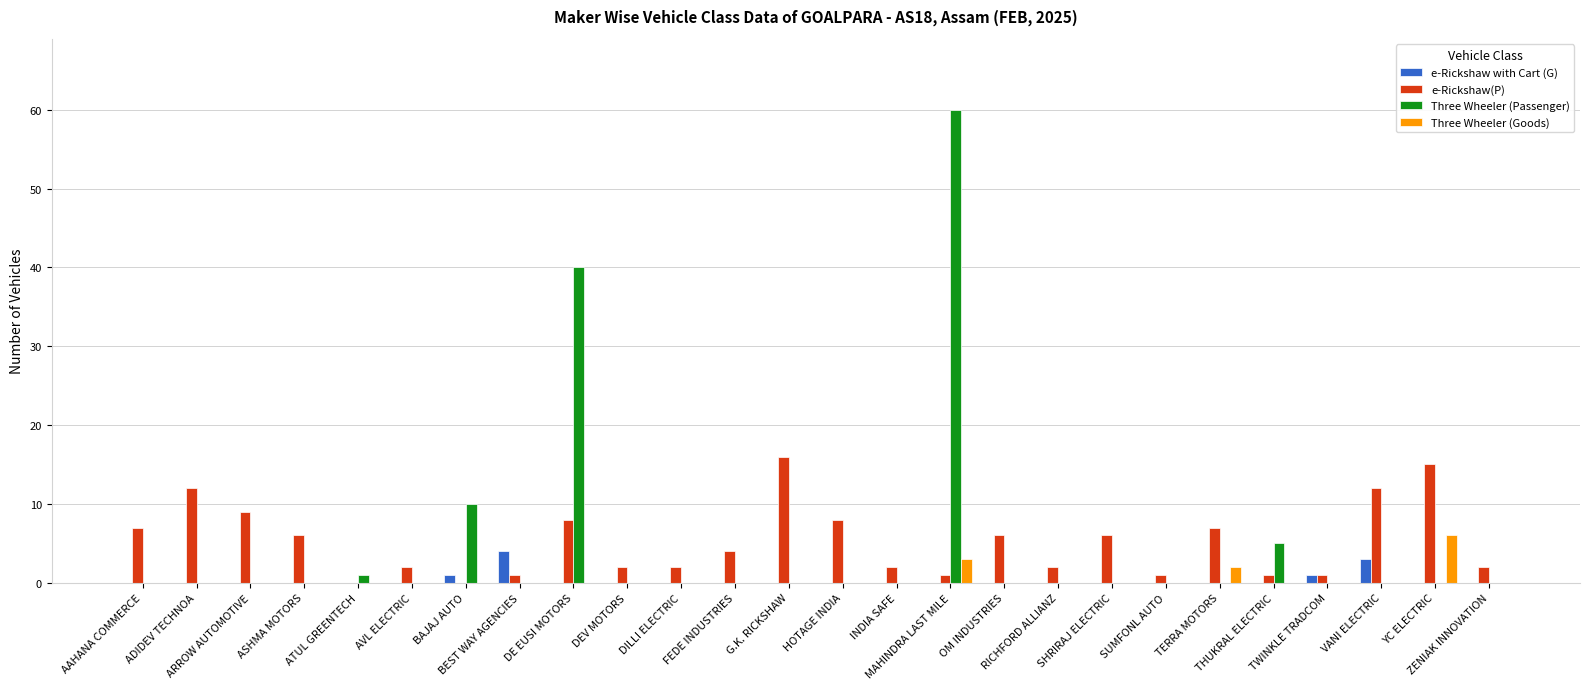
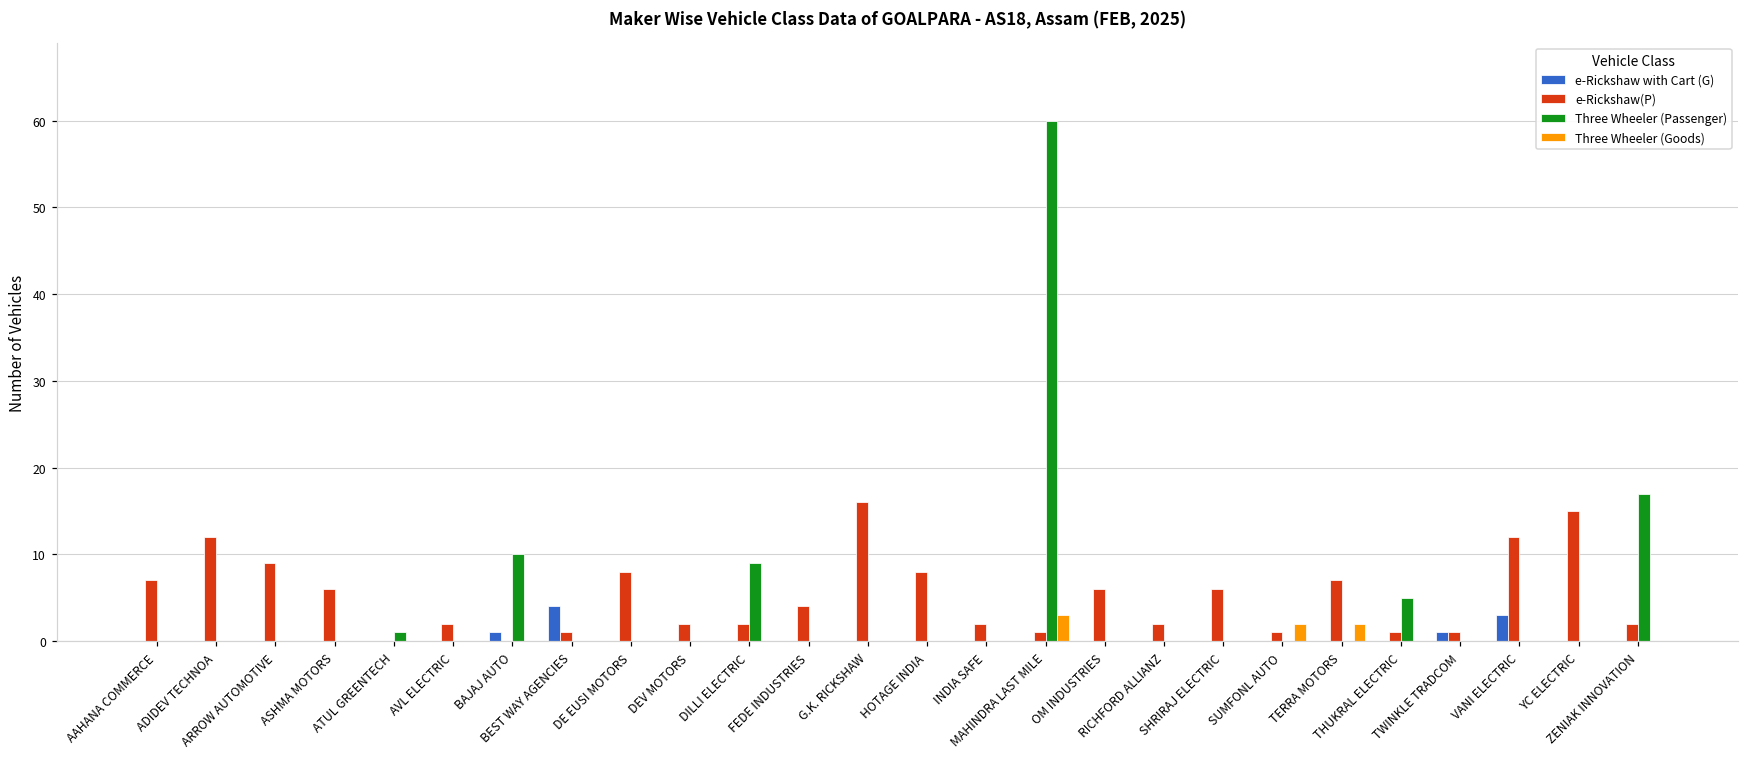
  {
    "e-Rickshaw with Cart (G)": {
      "AAHANA COMMERCE": 0,
      "ADIDEV TECHNOA": 0,
      "ARROW AUTOMOTIVE": 0,
      "ASHMA MOTORS": 0,
      "ATUL GREENTECH": 0,
      "AVL ELECTRIC": 0,
      "BAJAJ AUTO": 1,
      "BEST WAY AGENCIES": 4,
      "DE EUSI MOTORS": 0,
      "DEV MOTORS": 0,
      "DILLI ELECTRIC": 0,
      "FEDE INDUSTRIES": 0,
      "G.K. RICKSHAW": 0,
      "HOTAGE INDIA": 0,
      "INDIA SAFE": 0,
      "MAHINDRA LAST MILE": 0,
      "OM INDUSTRIES": 0,
      "RICHFORD ALLIANZ": 0,
      "SHRIRAJ ELECTRIC": 0,
      "SUMFONL AUTO": 0,
      "TERRA MOTORS": 0,
      "THUKRAL ELECTRIC": 0,
      "TWINKLE TRADCOM": 1,
      "VANI ELECTRIC": 3,
      "YC ELECTRIC": 0,
      "ZENIAK INNOVATION": 0
    },
    "e-Rickshaw(P)": {
      "AAHANA COMMERCE": 7,
      "ADIDEV TECHNOA": 12,
      "ARROW AUTOMOTIVE": 9,
      "ASHMA MOTORS": 6,
      "ATUL GREENTECH": 0,
      "AVL ELECTRIC": 2,
      "BAJAJ AUTO": 0,
      "BEST WAY AGENCIES": 1,
      "DE EUSI MOTORS": 8,
      "DEV MOTORS": 2,
      "DILLI ELECTRIC": 2,
      "FEDE INDUSTRIES": 4,
      "G.K. RICKSHAW": 16,
      "HOTAGE INDIA": 8,
      "INDIA SAFE": 2,
      "MAHINDRA LAST MILE": 1,
      "OM INDUSTRIES": 6,
      "RICHFORD ALLIANZ": 2,
      "SHRIRAJ ELECTRIC": 6,
      "SUMFONL AUTO": 1,
      "TERRA MOTORS": 7,
      "THUKRAL ELECTRIC": 1,
      "TWINKLE TRADCOM": 1,
      "VANI ELECTRIC": 12,
      "YC ELECTRIC": 15,
      "ZENIAK INNOVATION": 2
    },
    "Three Wheeler (Passenger)": {
      "AAHANA COMMERCE": 0,
      "ADIDEV TECHNOA": 0,
      "ARROW AUTOMOTIVE": 0,
      "ASHMA MOTORS": 0,
      "ATUL GREENTECH": 1,
      "AVL ELECTRIC": 0,
      "BAJAJ AUTO": 10,
      "BEST WAY AGENCIES": 0,
-     "DE EUSI MOTORS": 40,
+     "DE EUSI MOTORS": 0,
      "DEV MOTORS": 0,
-     "DILLI ELECTRIC": 0,
+     "DILLI ELECTRIC": 9,
      "FEDE INDUSTRIES": 0,
      "G.K. RICKSHAW": 0,
      "HOTAGE INDIA": 0,
      "INDIA SAFE": 0,
      "MAHINDRA LAST MILE": 60,
      "OM INDUSTRIES": 0,
      "RICHFORD ALLIANZ": 0,
      "SHRIRAJ ELECTRIC": 0,
      "SUMFONL AUTO": 0,
      "TERRA MOTORS": 0,
      "THUKRAL ELECTRIC": 5,
      "TWINKLE TRADCOM": 0,
      "VANI ELECTRIC": 0,
      "YC ELECTRIC": 0,
-     "ZENIAK INNOVATION": 0
+     "ZENIAK INNOVATION": 17
    },
    "Three Wheeler (Goods)": {
      "AAHANA COMMERCE": 0,
      "ADIDEV TECHNOA": 0,
      "ARROW AUTOMOTIVE": 0,
      "ASHMA MOTORS": 0,
      "ATUL GREENTECH": 0,
      "AVL ELECTRIC": 0,
      "BAJAJ AUTO": 0,
      "BEST WAY AGENCIES": 0,
      "DE EUSI MOTORS": 0,
      "DEV MOTORS": 0,
      "DILLI ELECTRIC": 0,
      "FEDE INDUSTRIES": 0,
      "G.K. RICKSHAW": 0,
      "HOTAGE INDIA": 0,
      "INDIA SAFE": 0,
      "MAHINDRA LAST MILE": 3,
      "OM INDUSTRIES": 0,
      "RICHFORD ALLIANZ": 0,
      "SHRIRAJ ELECTRIC": 0,
-     "SUMFONL AUTO": 0,
+     "SUMFONL AUTO": 2,
      "TERRA MOTORS": 2,
      "THUKRAL ELECTRIC": 0,
      "TWINKLE TRADCOM": 0,
      "VANI ELECTRIC": 0,
-     "YC ELECTRIC": 6,
+     "YC ELECTRIC": 0,
      "ZENIAK INNOVATION": 0
    }
  }
